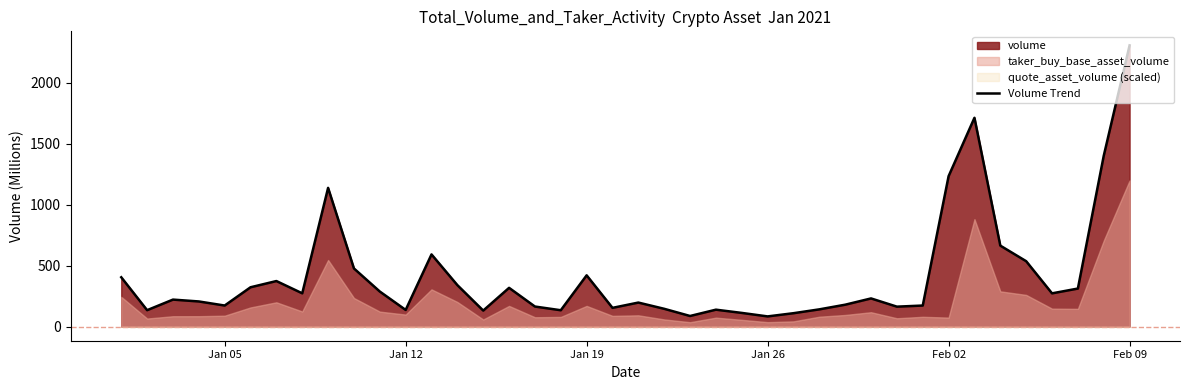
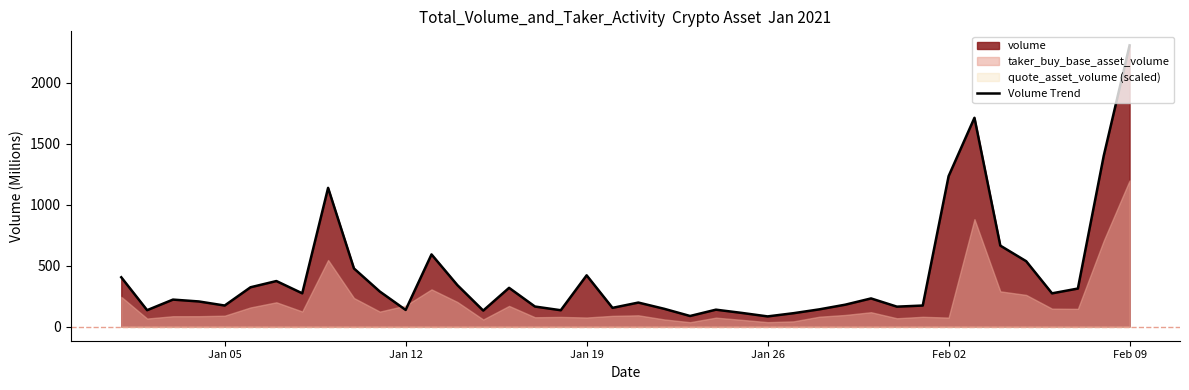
  {
    "volume": {
      "Jan 05": 170,
      "Jan 12": 140,
      "Jan 19": 420,
      "Jan 26": 80,
      "Feb 02": 1230
    },
    "taker_buy_base_asset_volume": {
      "Jan 05": 90,
-     "Jan 12": 100,
-     "Jan 19": 170,
+     "Jan 12": 170,
+     "Jan 19": 80,
      "Jan 26": 40,
      "Feb 02": 70,
      "Feb 09": 1200
    },
    "quote_asset_volume (scaled)": {
      "Jan 05": 0,
      "Jan 12": 0,
      "Jan 19": 0,
      "Jan 26": 0,
      "Feb 02": 0,
      "Feb 09": 0
    }
  }
